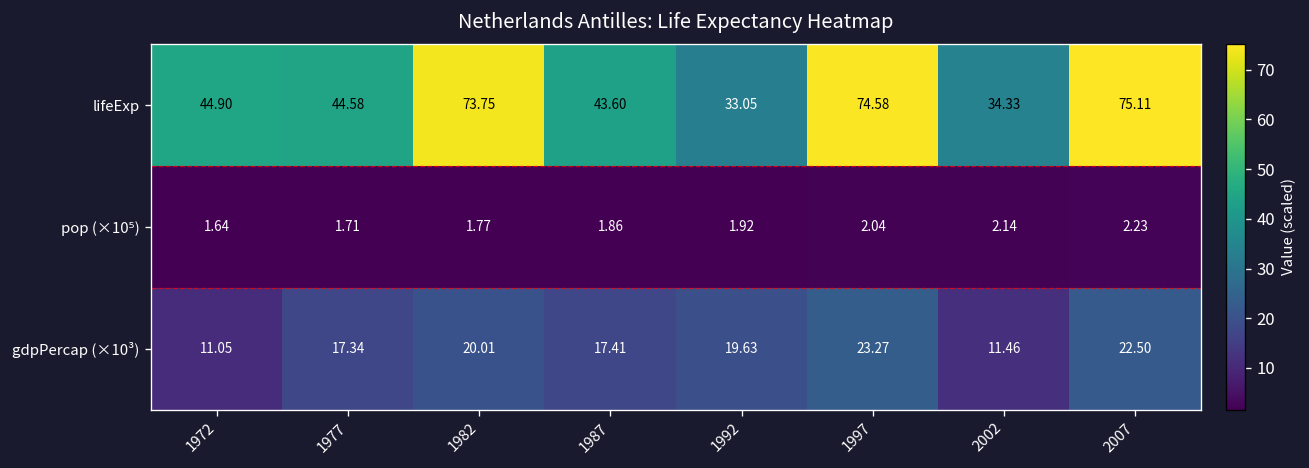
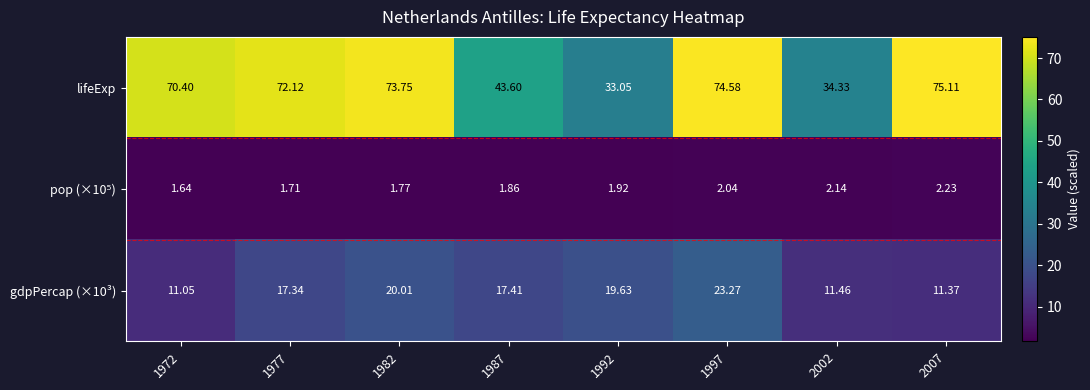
  {
    "lifeExp": {
-     "1972": 44.90,
-     "1977": 44.58,
+     "1972": 70.40,
+     "1977": 72.12,
      "1982": 73.75,
      "1987": 43.60,
      "1992": 33.05,
      "1997": 74.58,
      "2002": 34.33,
      "2007": 75.11
    },
    "pop (×10⁵)": {
      "1972": 1.64,
      "1977": 1.71,
      "1982": 1.77,
      "1987": 1.86,
      "1992": 1.92,
      "1997": 2.04,
      "2002": 2.14,
      "2007": 2.23
    },
    "gdpPercap (×10³)": {
      "1972": 11.05,
      "1977": 17.34,
      "1982": 20.01,
      "1987": 17.41,
      "1992": 19.63,
      "1997": 23.27,
      "2002": 11.46,
-     "2007": 22.50
+     "2007": 11.37
    }
  }
